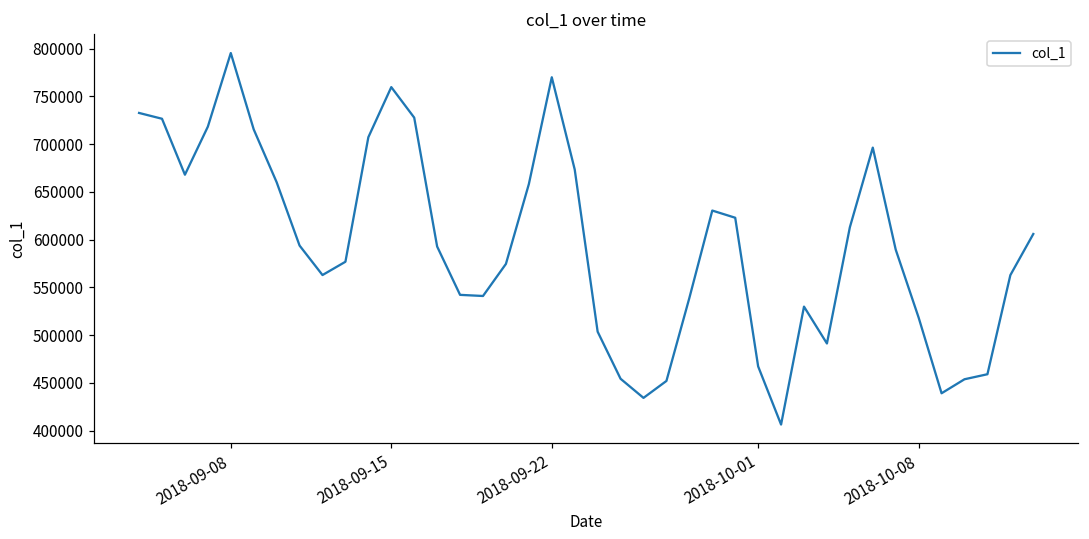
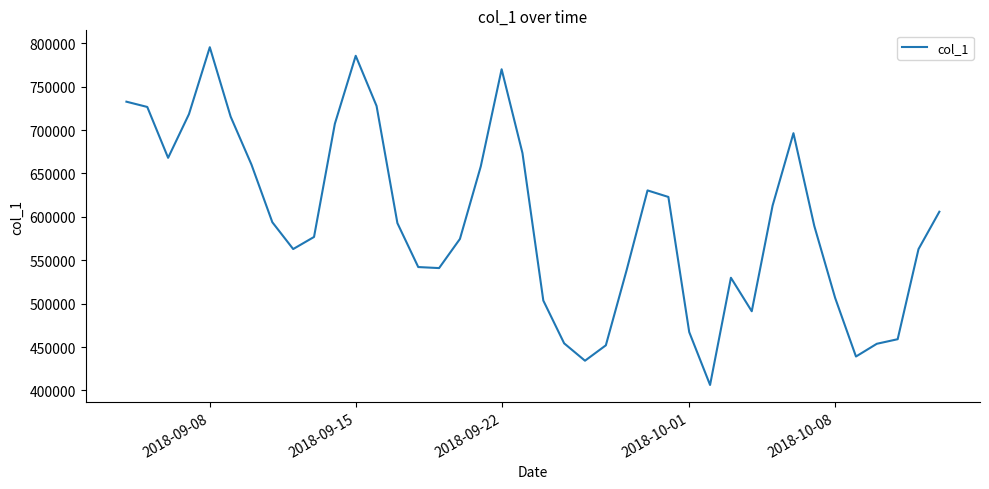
  {
    "2018-09-08": 800000,
-   "2018-09-15": 760000,
+   "2018-09-15": 790000,
    "2018-09-22": 770000,
    "2018-10-01": 470000,
-   "2018-10-08": 520000
+   "2018-10-08": 510000
  }
